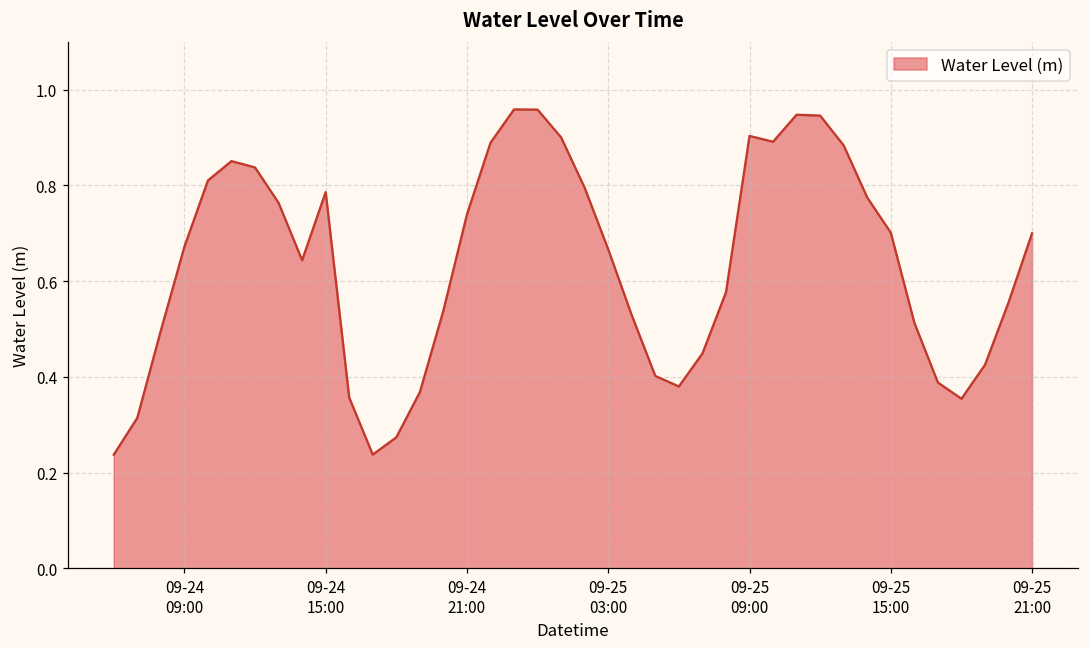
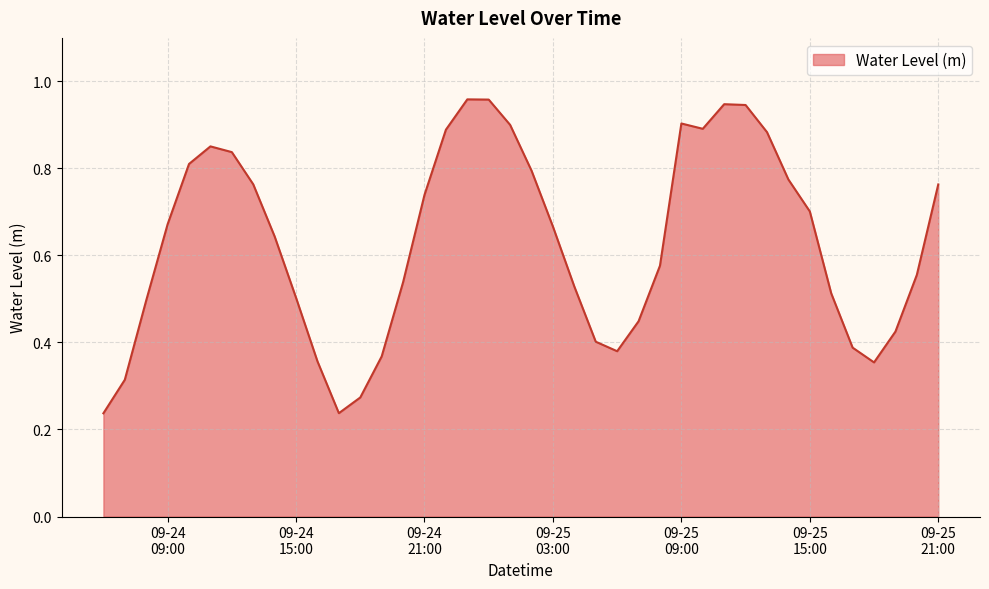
  {
    "09-24 09:00": 0.67,
-   "09-24 15:00": 0.79,
+   "09-24 15:00": 0.50,
    "09-24 21:00": 0.74,
    "09-25 03:00": 0.67,
    "09-25 09:00": 0.90,
    "09-25 15:00": 0.70,
-   "09-25 21:00": 0.70
+   "09-25 21:00": 0.76
  }
